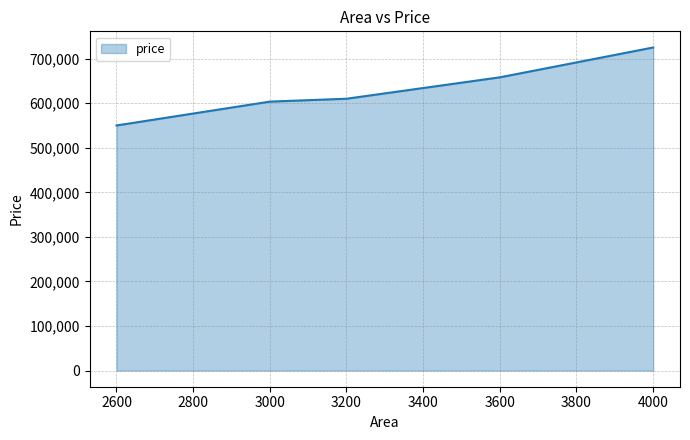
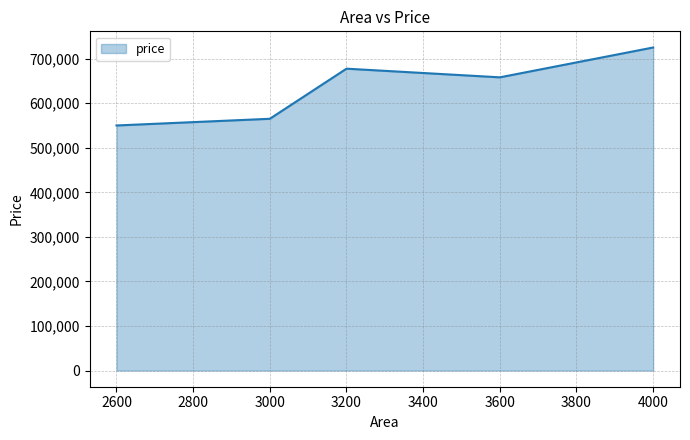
  {
    "2600": "550,000",
-   "3000": "600,000",
-   "3200": "610,000",
+   "3000": "570,000",
+   "3200": "680,000",
    "3600": "660,000",
    "4000": "730,000"
  }
